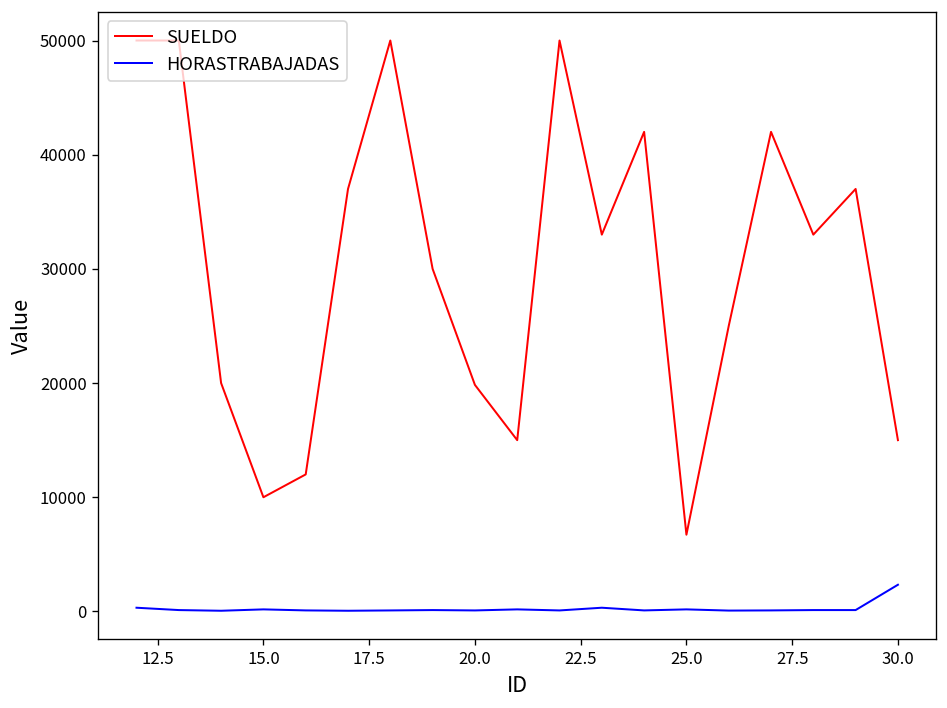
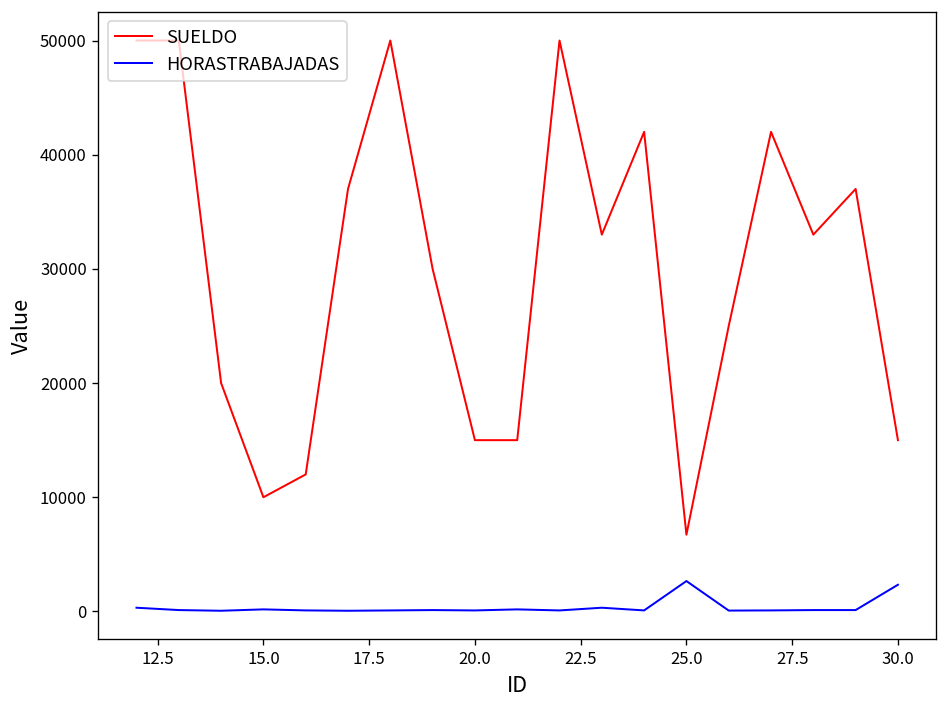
  {
    "SUELDO": {
      "15.0": 10000,
-     "20.0": 20000,
+     "20.0": 15000,
      "25.0": 7000,
      "30.0": 15000
    },
    "HORASTRABAJADAS": {
      "15.0": 0,
      "20.0": 0,
-     "25.0": 0,
+     "25.0": 3000,
      "30.0": 2000
    }
  }
